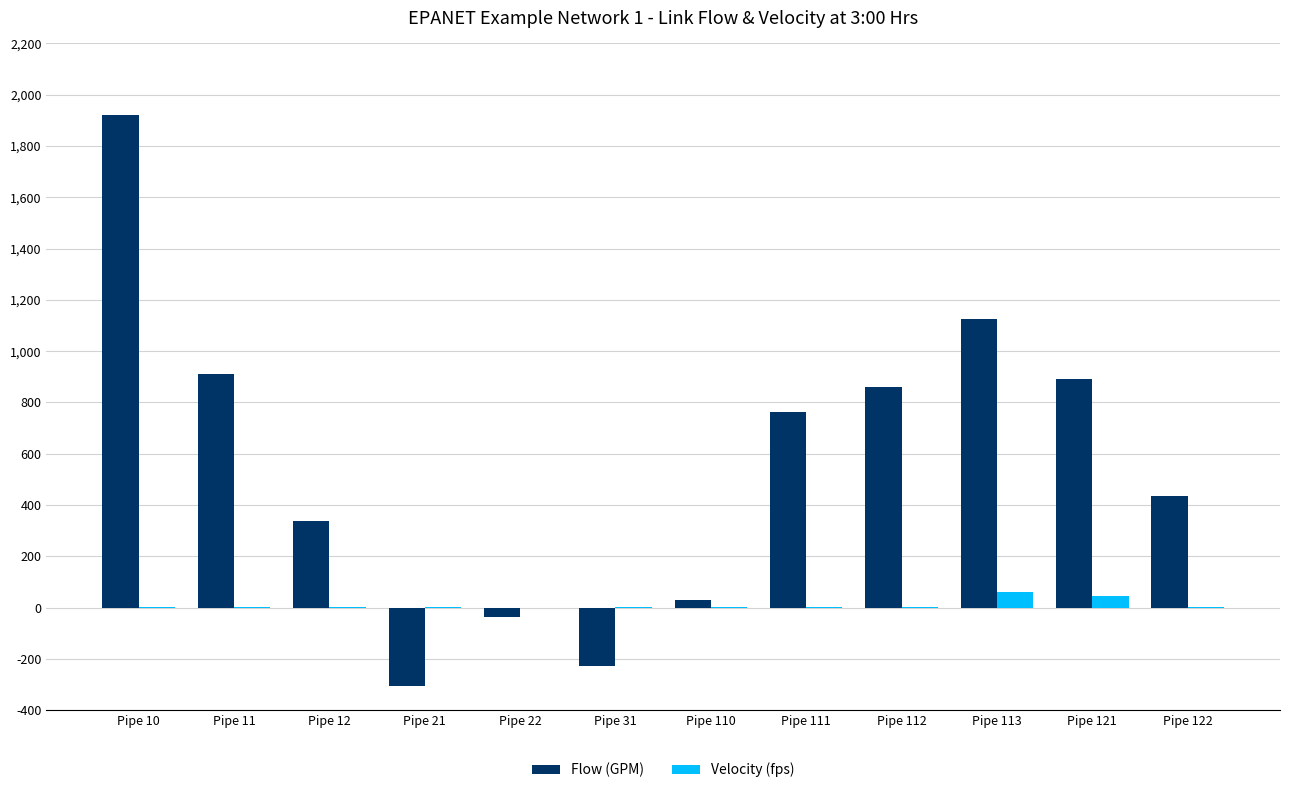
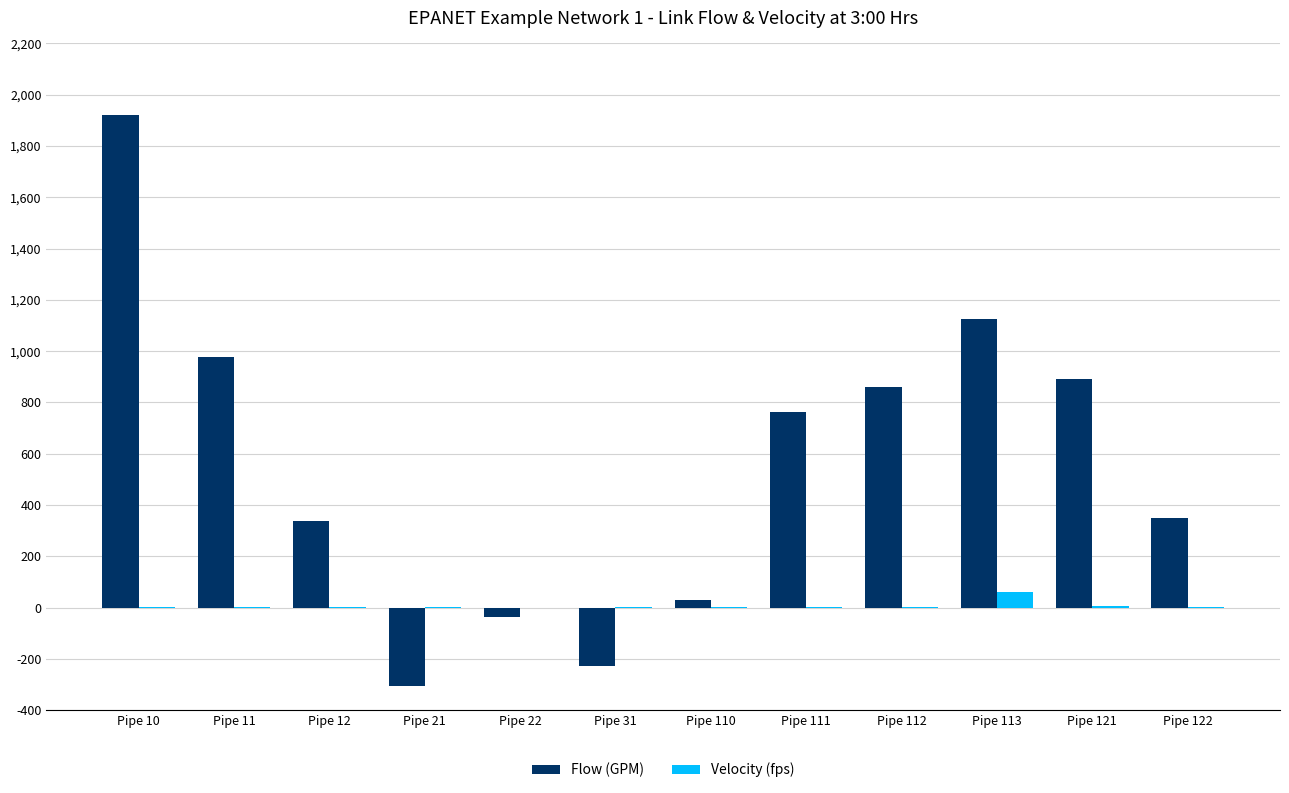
  {
    "Flow (GPM)": {
      "Pipe 10": "1,920",
-     "Pipe 11": "910",
+     "Pipe 11": "980",
      "Pipe 12": "340",
      "Pipe 21": "-310",
      "Pipe 22": "-40",
      "Pipe 31": "-230",
      "Pipe 110": "30",
      "Pipe 111": "760",
      "Pipe 112": "860",
      "Pipe 113": "1,130",
      "Pipe 121": "890",
-     "Pipe 122": "430"
+     "Pipe 122": "350"
    },
    "Velocity (fps)": {
      "Pipe 113": "60",
-     "Pipe 121": "50"
+     "Pipe 121": "10"
    }
  }
